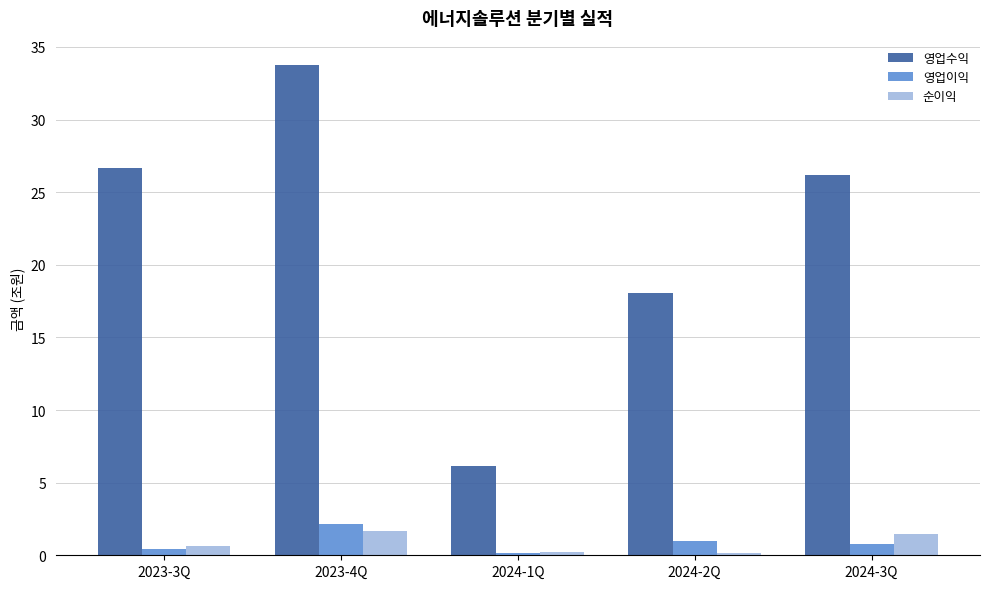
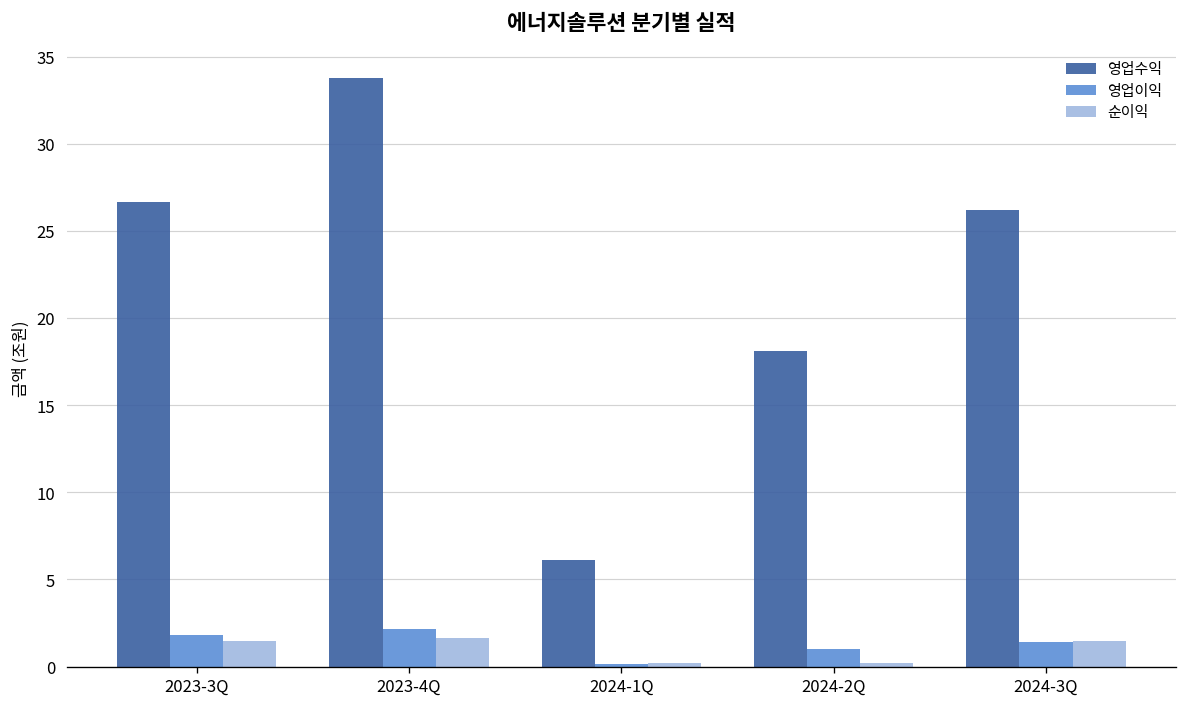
  {
    "영업수익": {
      "2023-3Q": 26.7,
      "2023-4Q": 33.7,
      "2024-1Q": 6.1,
      "2024-2Q": 18.1,
      "2024-3Q": 26.2
    },
    "영업이익": {
-     "2023-3Q": 0.4,
+     "2023-3Q": 1.8,
      "2023-4Q": 2.2,
      "2024-2Q": 1.0,
-     "2024-3Q": 0.8
+     "2024-3Q": 1.4
    },
    "순이익": {
-     "2023-3Q": 0.6,
+     "2023-3Q": 1.4,
      "2023-4Q": 1.6,
      "2024-1Q": 0.2,
      "2024-2Q": 0.2,
      "2024-3Q": 1.5
    }
  }
